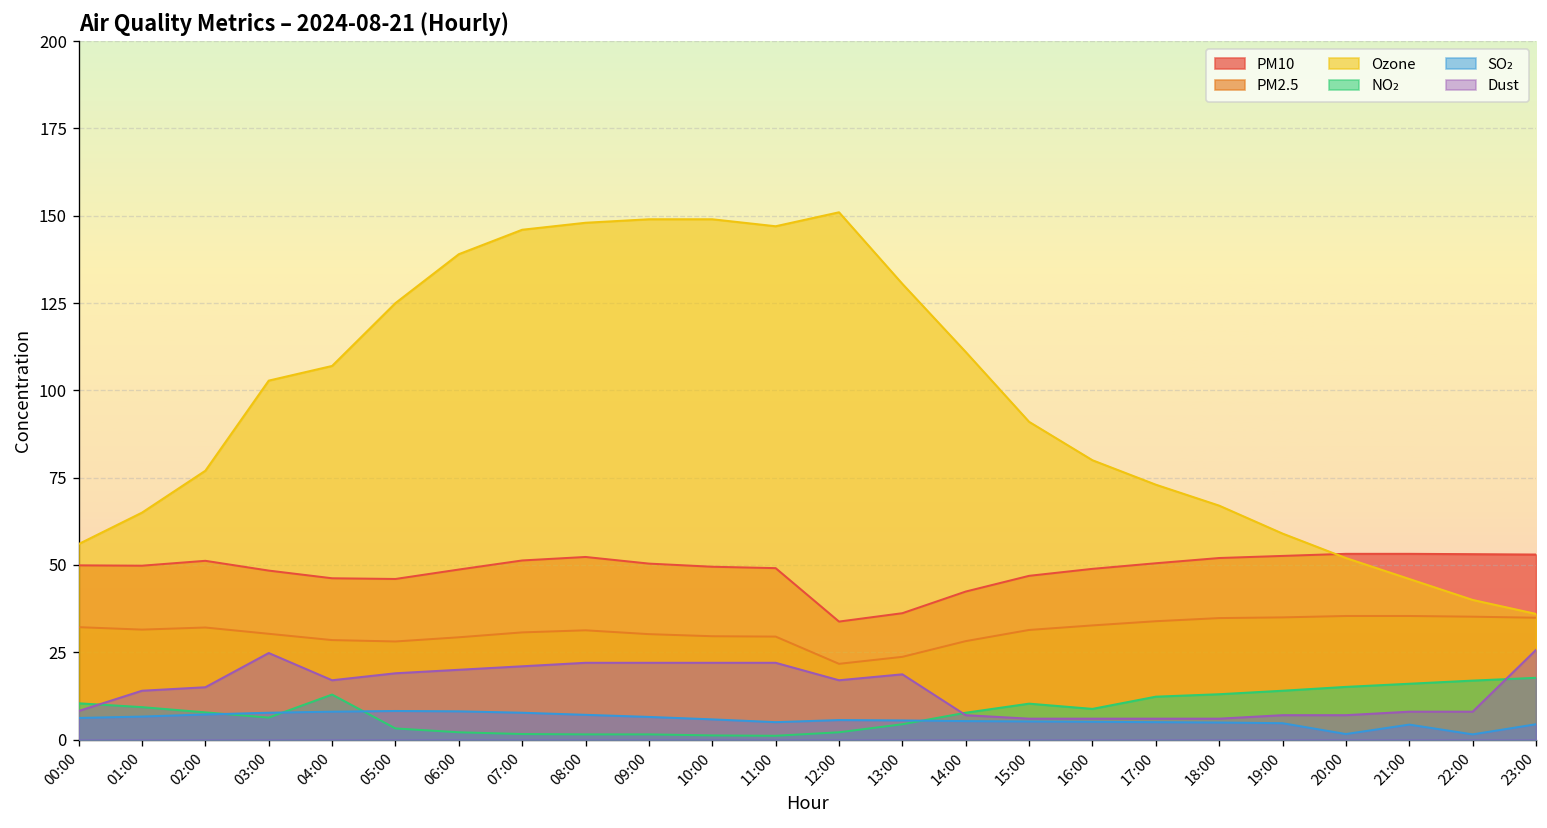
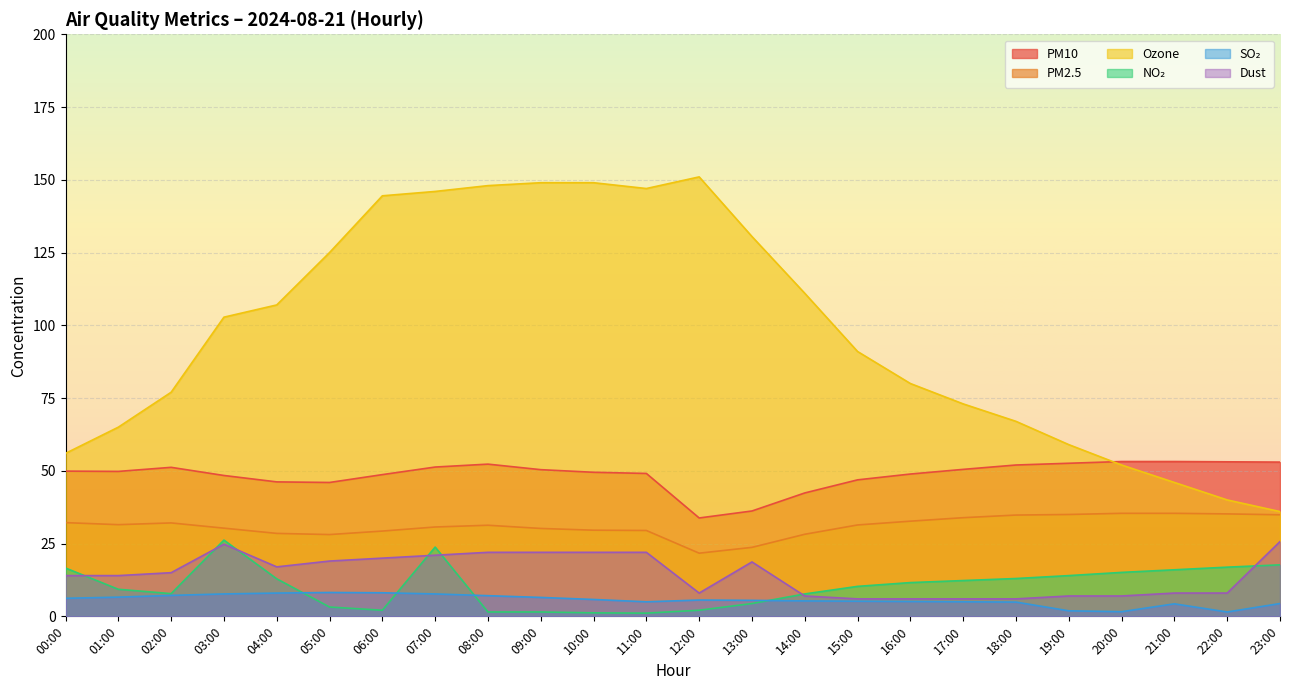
  {
    "Ozone": {
      "00:00": 56,
      "01:00": 65,
      "02:00": 77,
      "03:00": 103,
      "04:00": 107,
      "05:00": 125,
-     "06:00": 139,
+     "06:00": 145,
      "07:00": 146,
      "08:00": 148,
      "09:00": 149,
      "10:00": 149,
      "11:00": 147,
      "12:00": 151,
      "13:00": 131,
      "14:00": 111,
      "15:00": 91,
      "16:00": 80,
      "17:00": 73,
      "18:00": 67,
      "19:00": 59,
      "20:00": 52,
      "21:00": 46,
      "22:00": 40,
      "23:00": 36
    },
    "NO₂": {
-     "00:00": 10,
+     "00:00": 17,
      "01:00": 9,
-     "03:00": 6,
+     "03:00": 26,
      "04:00": 13,
      "05:00": 3,
      "06:00": 2,
-     "07:00": 2,
+     "07:00": 24,
      "08:00": 2,
      "09:00": 2,
      "10:00": 1,
      "11:00": 1,
      "12:00": 2,
      "13:00": 4,
      "15:00": 10,
-     "16:00": 9,
+     "16:00": 12,
      "17:00": 12,
      "18:00": 13,
      "19:00": 14,
      "20:00": 15,
      "21:00": 16,
      "22:00": 17,
      "23:00": 18
    },
    "SO₂": {
      "00:00": 6,
      "01:00": 7,
      "03:00": 8,
      "04:00": 8,
      "05:00": 8,
      "06:00": 8,
      "07:00": 8,
      "08:00": 7,
      "09:00": 7,
      "10:00": 6,
      "11:00": 5,
      "12:00": 6,
      "13:00": 6,
      "14:00": 5,
      "16:00": 5,
      "17:00": 5,
      "18:00": 5,
-     "19:00": 5,
+     "19:00": 2,
      "20:00": 2,
      "21:00": 4,
      "22:00": 2,
      "23:00": 4
    },
    "Dust": {
-     "00:00": 8,
+     "00:00": 14,
      "01:00": 14,
      "02:00": 15,
      "03:00": 25,
      "04:00": 17,
      "05:00": 19,
      "06:00": 20,
      "07:00": 21,
      "08:00": 22,
      "09:00": 22,
      "10:00": 22,
      "11:00": 22,
-     "12:00": 17,
+     "12:00": 8,
      "13:00": 19,
      "16:00": 6,
      "17:00": 6,
      "18:00": 6,
      "19:00": 7,
      "20:00": 7,
      "21:00": 8,
      "22:00": 8,
      "23:00": 26
    }
  }
